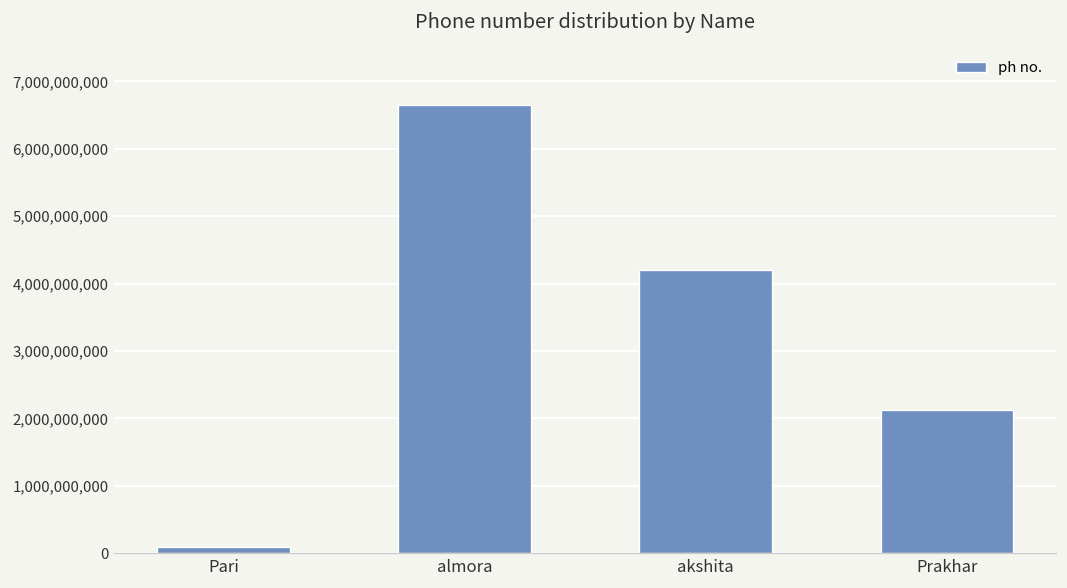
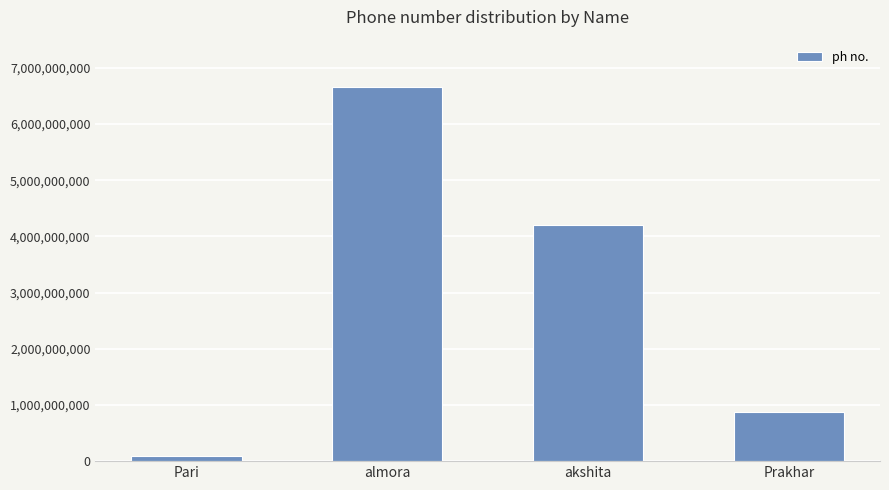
  {
    "Pari": "100,000,000",
    "almora": "6,700,000,000",
    "akshita": "4,200,000,000",
-   "Prakhar": "2,100,000,000"
+   "Prakhar": "900,000,000"
  }
